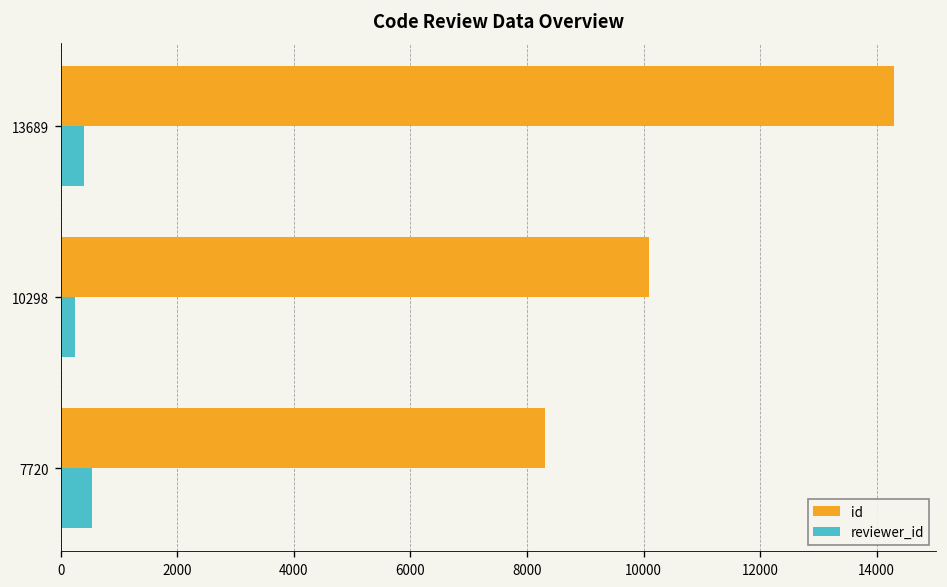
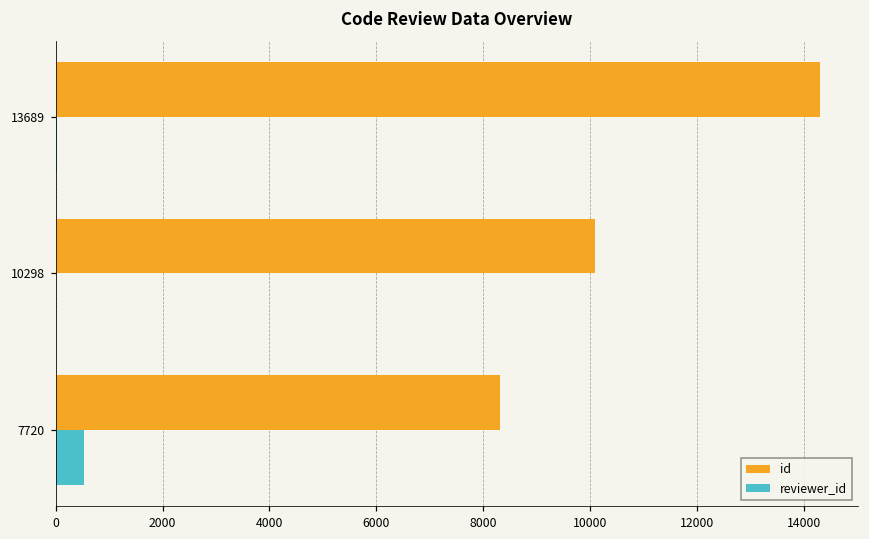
  {
    "id": {
      "13689": 14300,
      "10298": 10100,
      "7720": 8300
    },
    "reviewer_id": {
-     "13689": 400,
-     "10298": 200,
+     "13689": 0,
+     "10298": 0,
      "7720": 500
    }
  }
